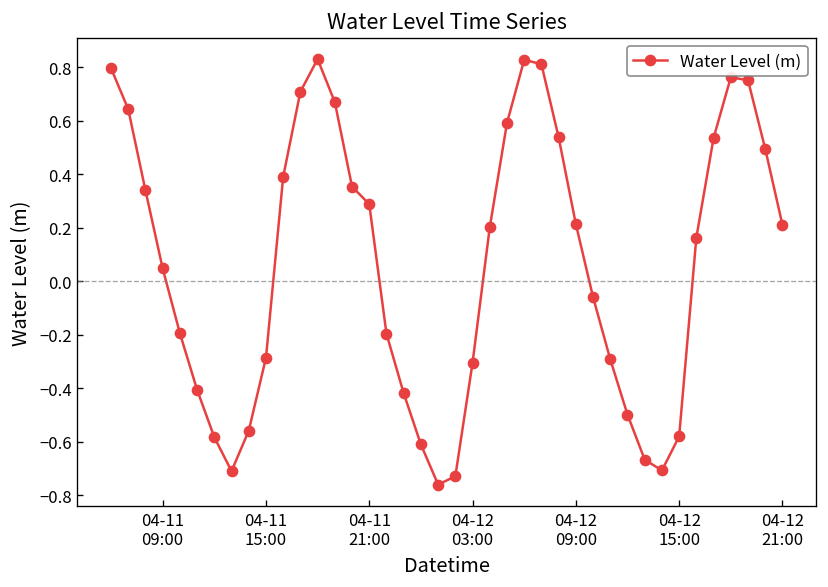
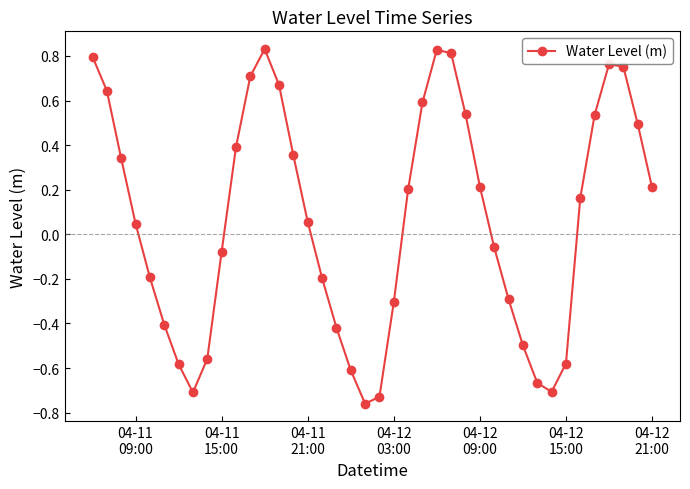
  {
    "04-11 09:00": 0.05,
-   "04-11 15:00": -0.29,
-   "04-11 21:00": 0.29,
+   "04-11 15:00": -0.08,
+   "04-11 21:00": 0.06,
    "04-12 03:00": -0.30,
    "04-12 09:00": 0.21,
    "04-12 15:00": -0.58,
    "04-12 21:00": 0.21
  }
